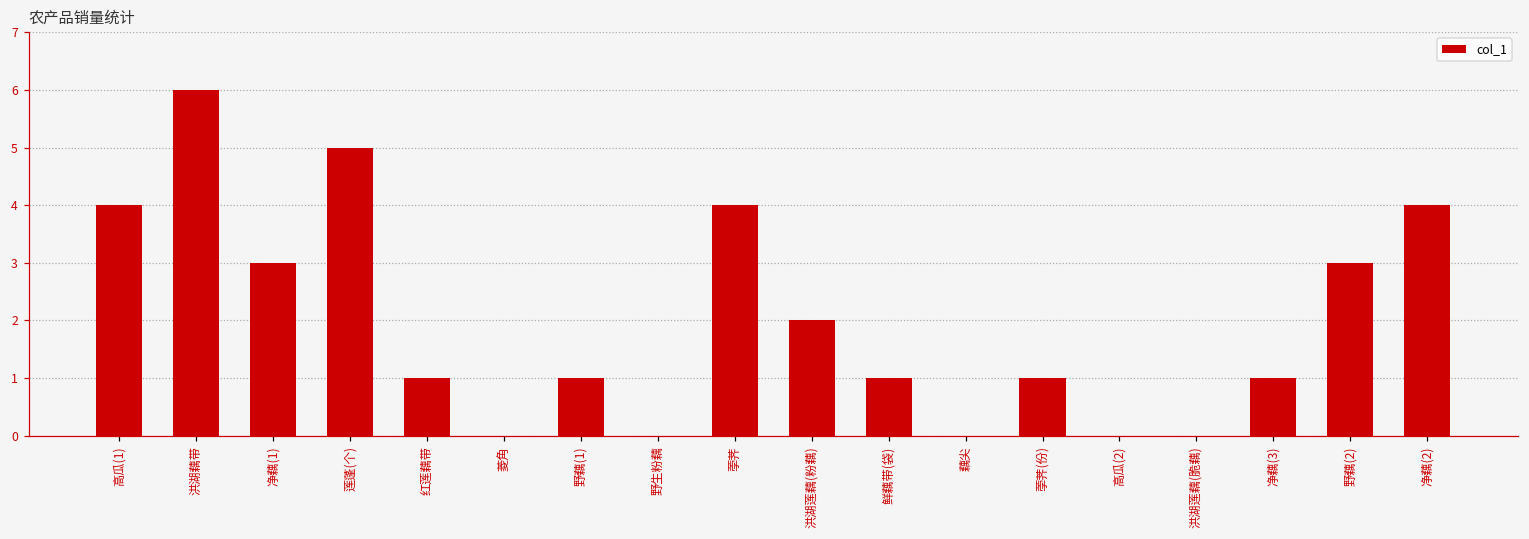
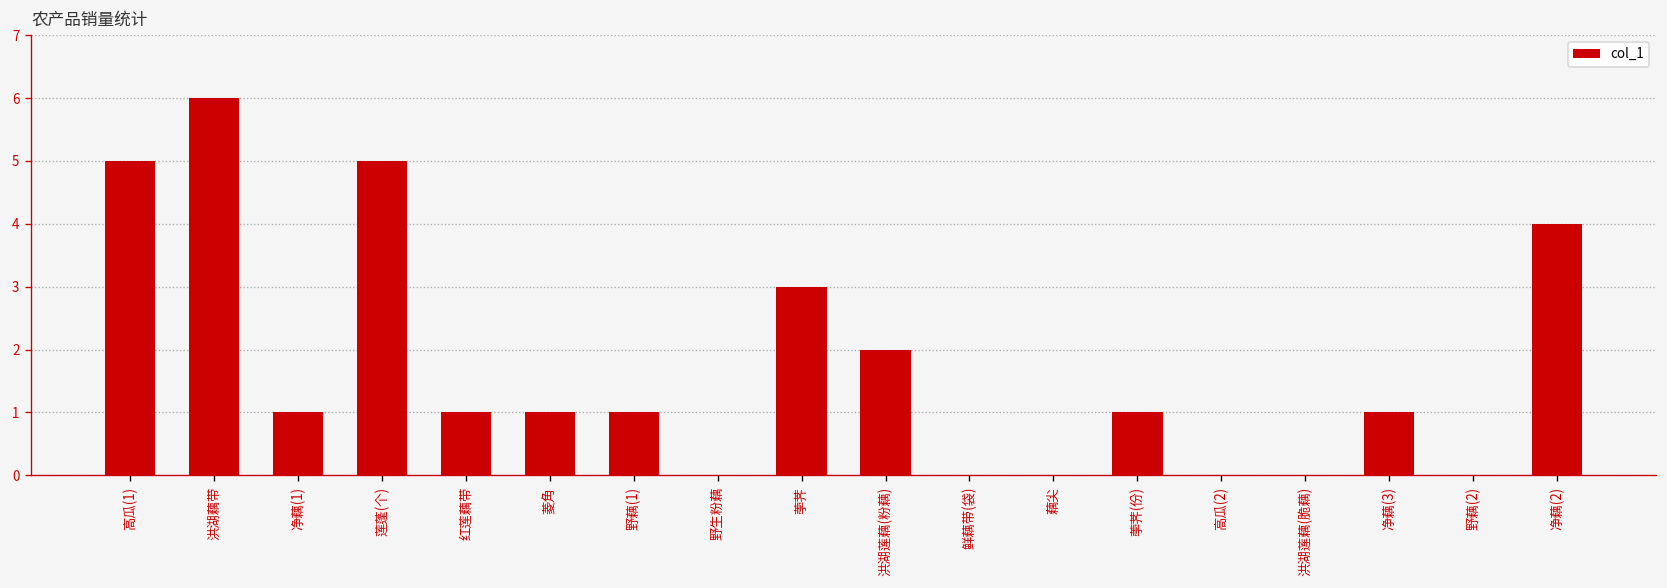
  {
-   "高瓜(1)": 4,
+   "高瓜(1)": 5,
    "洪湖藕带": 6,
-   "净藕(1)": 3,
+   "净藕(1)": 1,
    "莲蓬(个)": 5,
    "红莲藕带": 1,
-   "菱角": 0,
+   "菱角": 1,
    "野藕(1)": 1,
    "野生粉藕": 0,
-   "荸荠": 4,
+   "荸荠": 3,
    "洪湖莲藕(粉藕)": 2,
-   "鲜藕带(袋)": 1,
+   "鲜藕带(袋)": 0,
    "藕尖": 0,
    "荸荠(份)": 1,
    "高瓜(2)": 0,
    "洪湖莲藕(脆藕)": 0,
    "净藕(3)": 1,
-   "野藕(2)": 3,
+   "野藕(2)": 0,
    "净藕(2)": 4
  }
